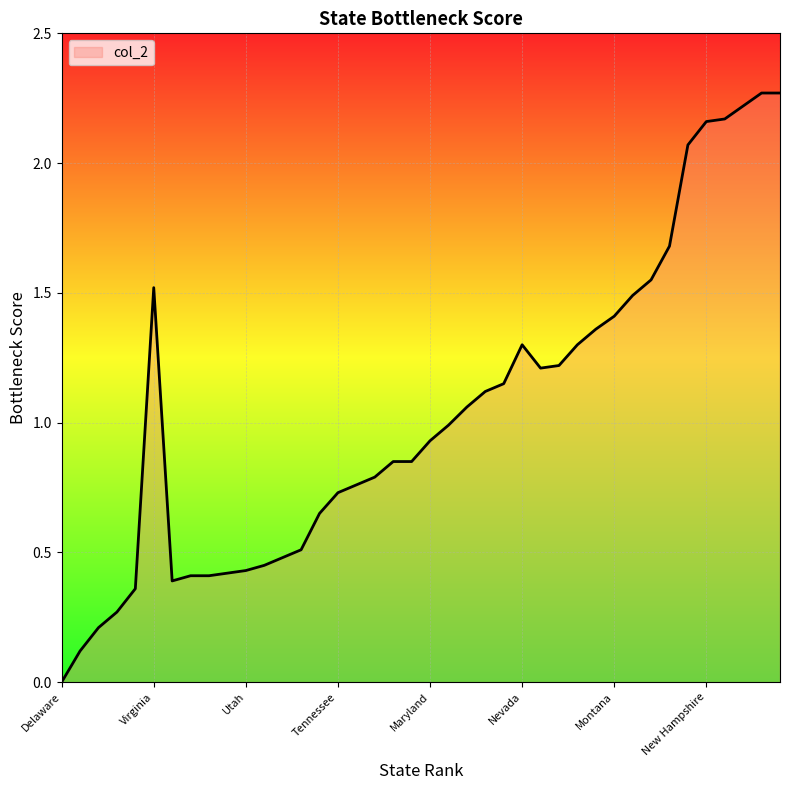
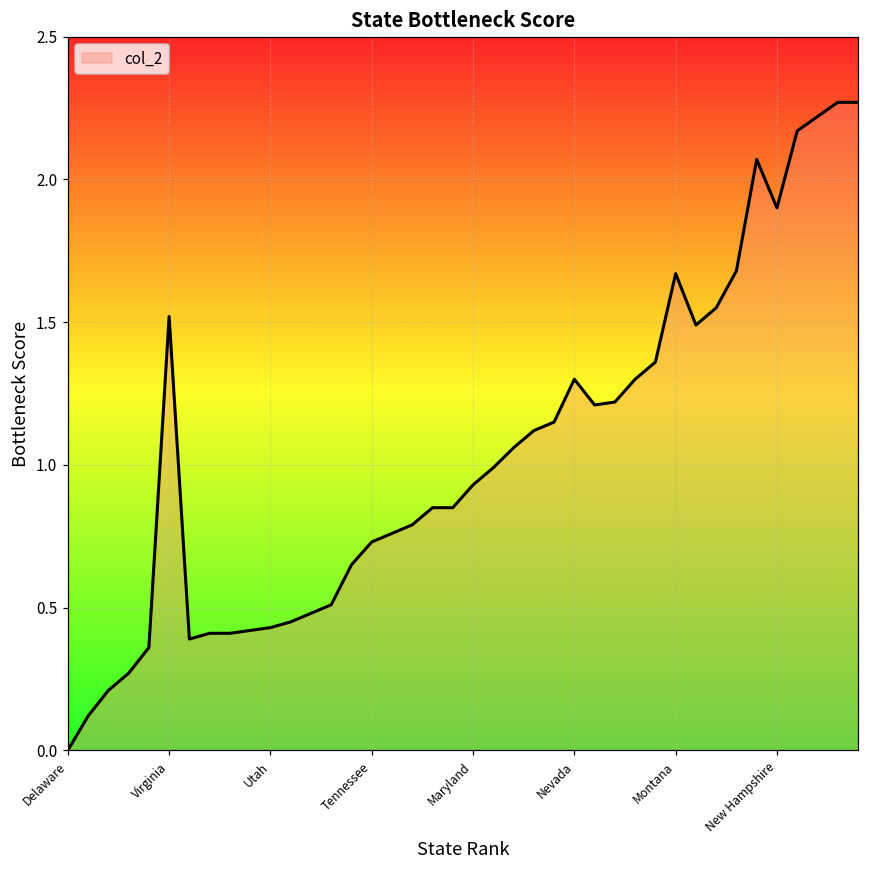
  {
    "Delaware": 0.00,
    "Virginia": 1.52,
    "Utah": 0.43,
    "Tennessee": 0.73,
    "Maryland": 0.93,
    "Nevada": 1.30,
-   "Montana": 1.41,
-   "New Hampshire": 2.16
+   "Montana": 1.67,
+   "New Hampshire": 1.90
  }
